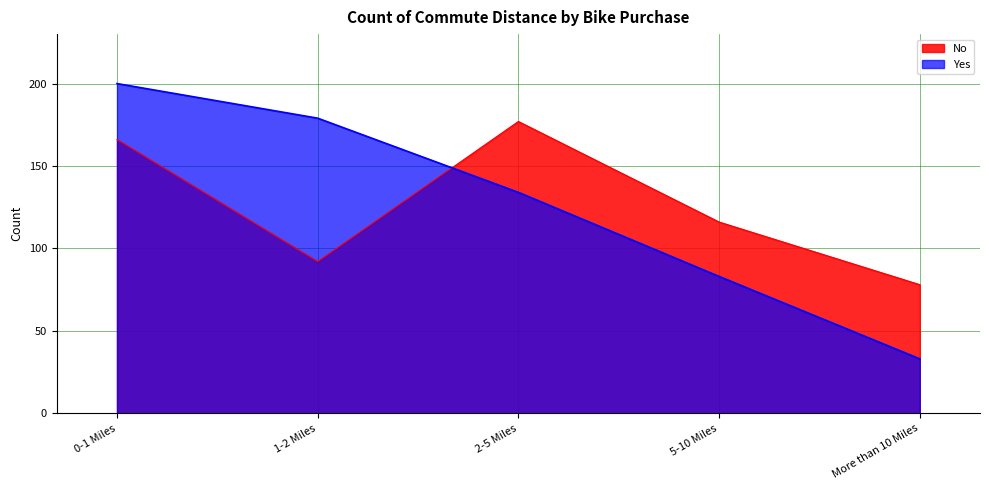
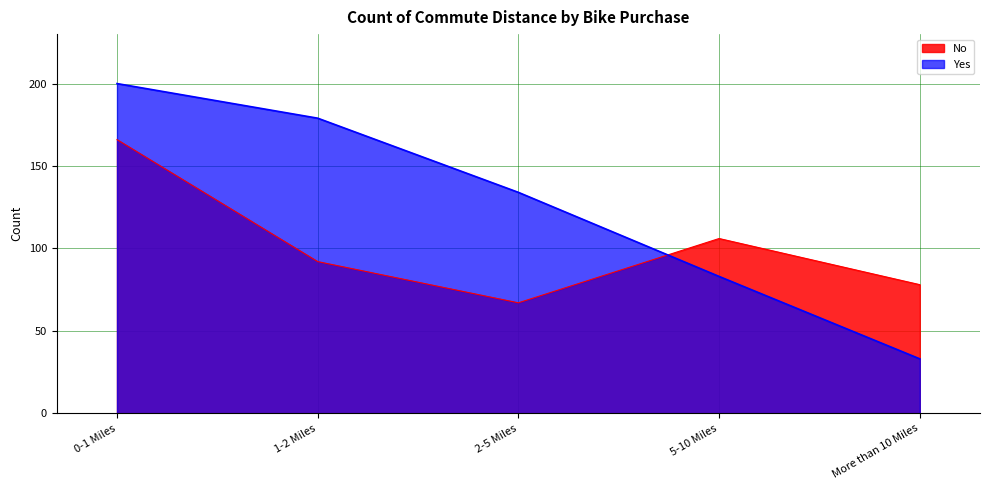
  {
    "No": {
      "0-1 Miles": 166,
      "1-2 Miles": 92,
-     "2-5 Miles": 177,
-     "5-10 Miles": 116,
+     "2-5 Miles": 67,
+     "5-10 Miles": 106,
      "More than 10 Miles": 78
    },
    "Yes": {
      "0-1 Miles": 200,
      "1-2 Miles": 179,
      "2-5 Miles": 134,
      "5-10 Miles": 83,
      "More than 10 Miles": 33
    }
  }
